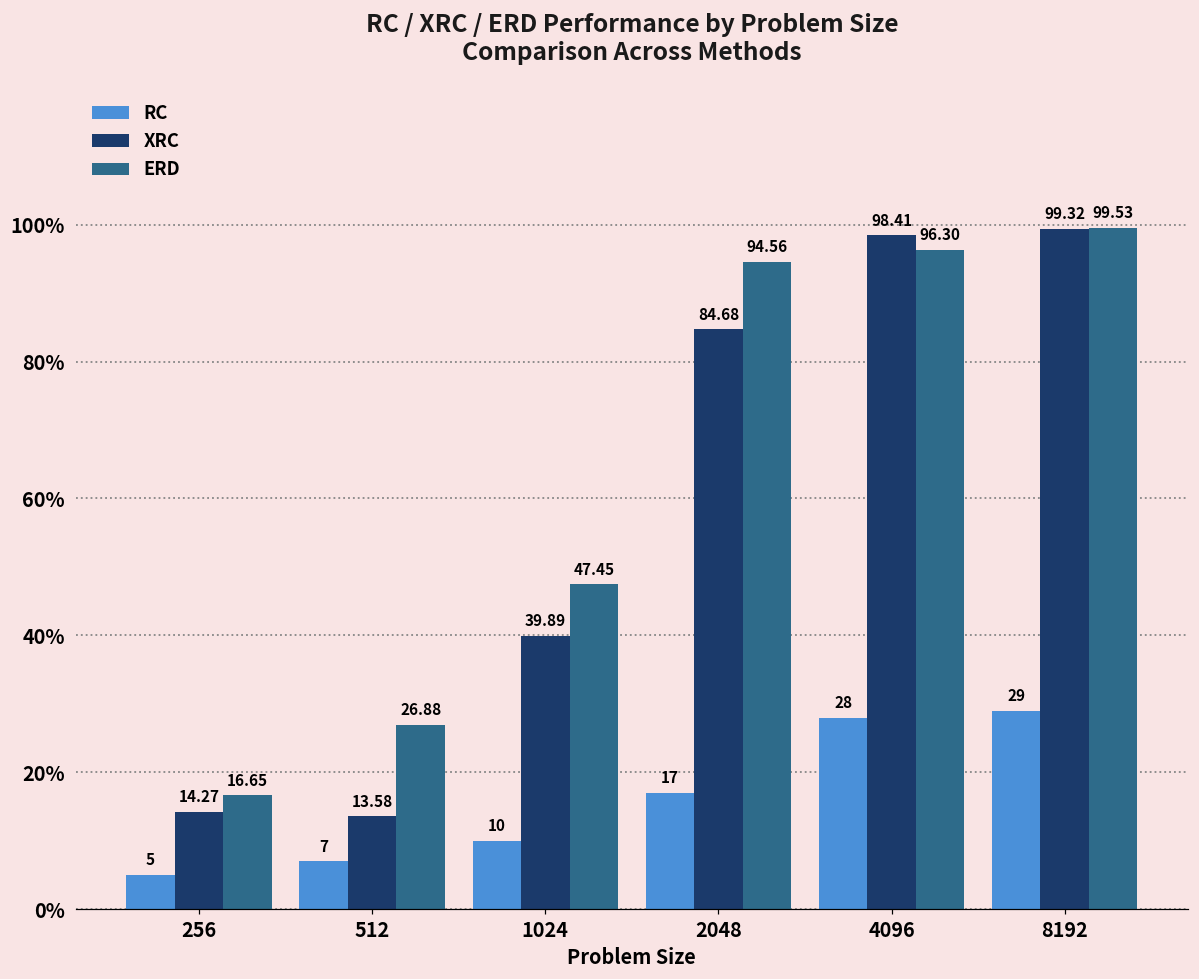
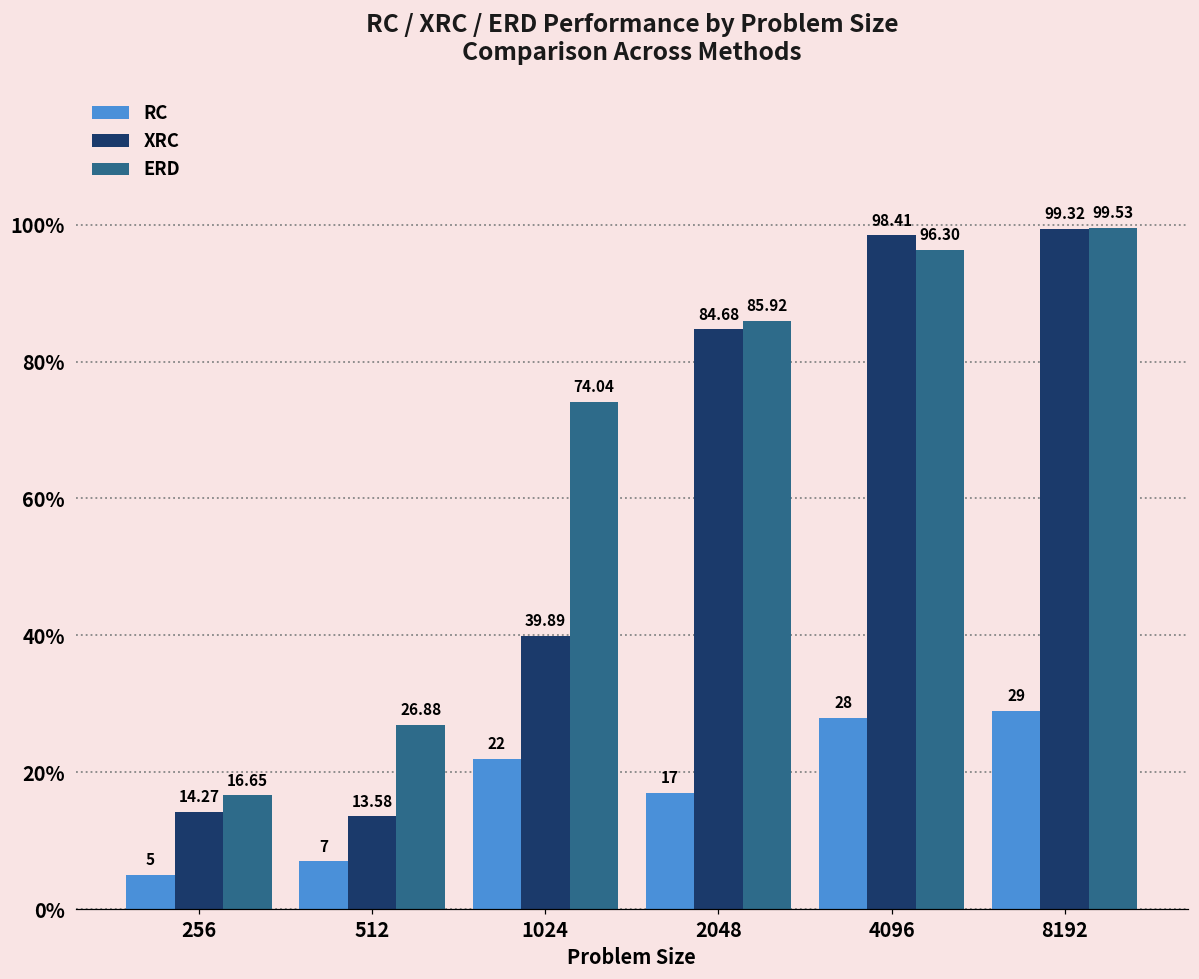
  {
    "RC": {
      "256": 5,
      "512": 7,
-     "1024": 10,
+     "1024": 22,
      "2048": 17,
      "4096": 28,
      "8192": 29
    },
    "XRC": {
      "256": 14.27,
      "512": 13.58,
      "1024": 39.89,
      "2048": 84.68,
      "4096": 98.41,
      "8192": 99.32
    },
    "ERD": {
      "256": 16.65,
      "512": 26.88,
-     "1024": 47.45,
-     "2048": 94.56,
+     "1024": 74.04,
+     "2048": 85.92,
      "4096": 96.30,
      "8192": 99.53
    }
  }
